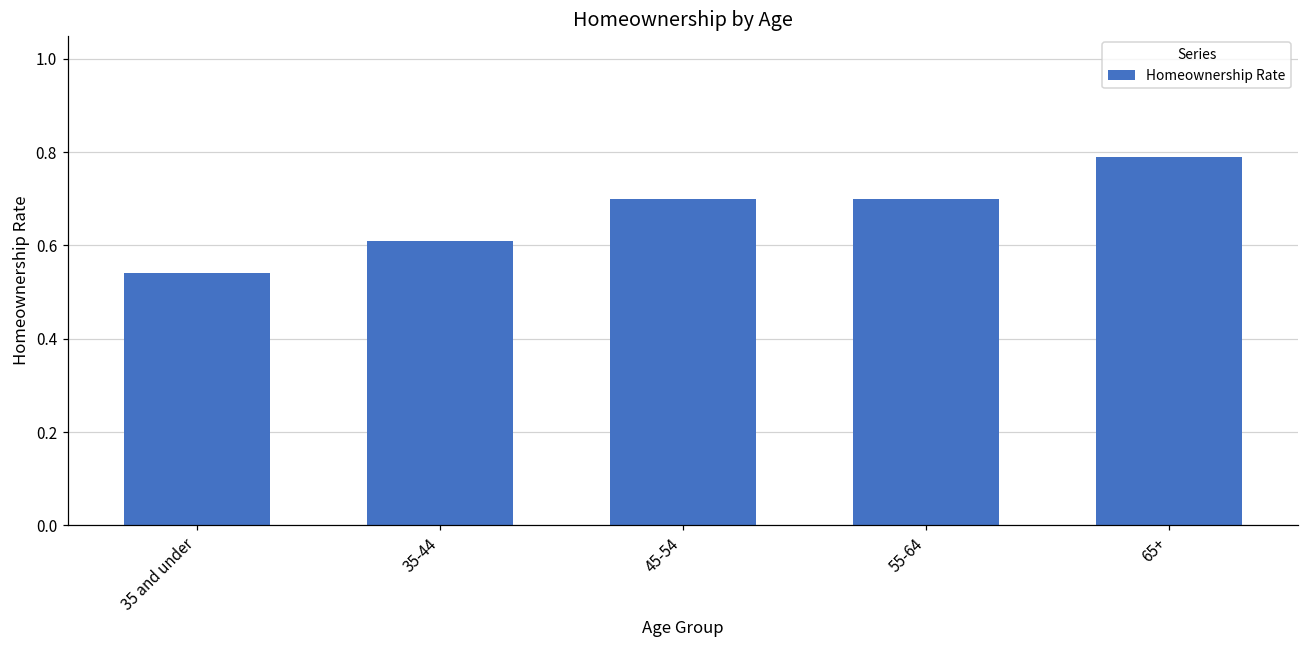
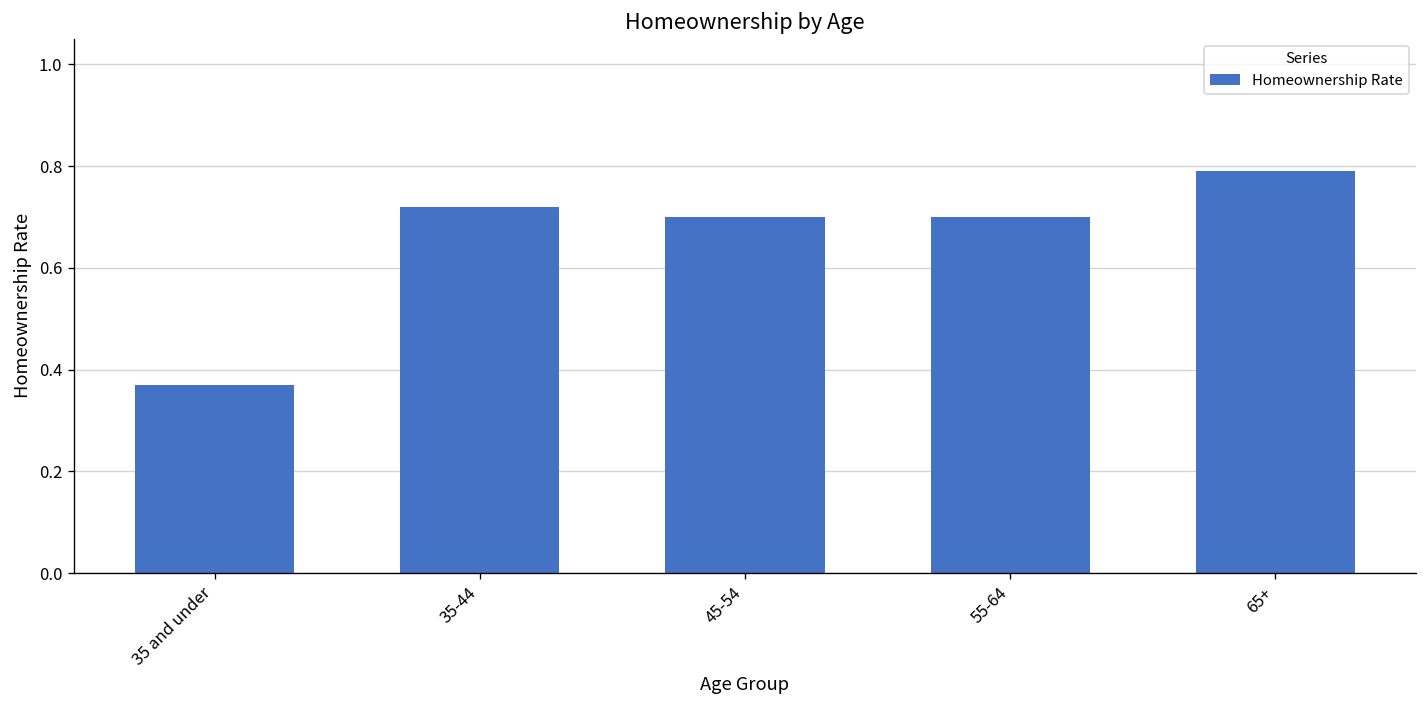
  {
-   "35 and under": 0.54,
-   "35-44": 0.61,
+   "35 and under": 0.37,
+   "35-44": 0.72,
    "45-54": 0.70,
    "55-64": 0.70,
    "65+": 0.79
  }
